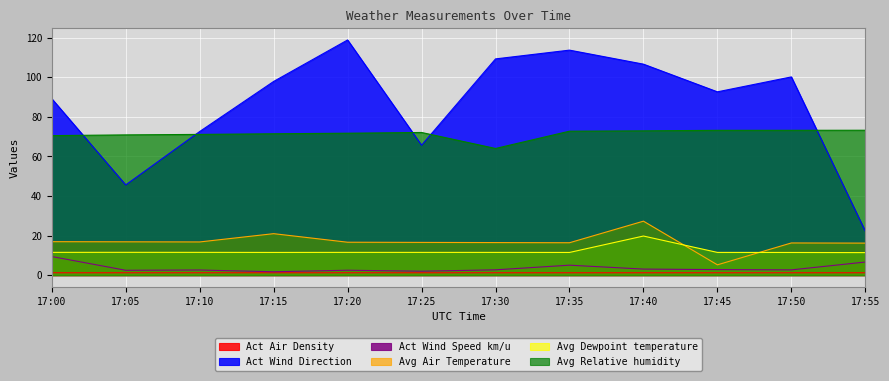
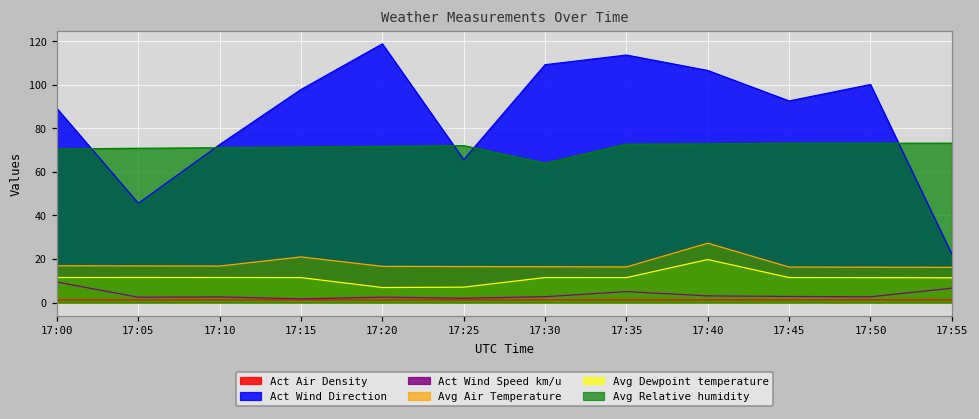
  {
    "Act Air Density": {
      "17:00": 1,
      "17:10": 1,
      "17:30": 1,
      "17:35": 1,
      "17:40": 1,
      "17:45": 1,
      "17:50": 1,
      "17:55": 1
    },
    "Act Wind Direction": {
      "17:00": 89,
      "17:05": 46,
      "17:10": 73,
      "17:15": 98,
      "17:20": 119,
      "17:25": 66,
      "17:30": 109,
      "17:35": 114,
      "17:40": 107,
      "17:45": 93,
      "17:50": 100,
      "17:55": 22
    },
    "Act Wind Speed km/u": {
      "17:00": 9,
      "17:10": 3,
      "17:30": 3,
      "17:35": 5,
      "17:40": 3,
      "17:45": 3,
      "17:50": 3,
      "17:55": 7
    },
    "Avg Air Temperature": {
      "17:00": 17,
      "17:05": 17,
      "17:10": 17,
      "17:15": 21,
      "17:20": 17,
      "17:25": 17,
      "17:30": 16,
      "17:35": 16,
      "17:40": 27,
-     "17:45": 5,
+     "17:45": 16,
      "17:50": 16,
      "17:55": 16
    },
    "Avg Dewpoint temperature": {
      "17:00": 12,
      "17:05": 12,
      "17:10": 12,
      "17:15": 11,
-     "17:20": 12,
-     "17:25": 12,
+     "17:20": 7,
+     "17:25": 7,
      "17:30": 11,
      "17:35": 11,
      "17:40": 20,
      "17:45": 12,
      "17:50": 11,
      "17:55": 11
    },
    "Avg Relative humidity": {
      "17:00": 71,
      "17:05": 71,
      "17:10": 71,
      "17:15": 71,
      "17:20": 72,
      "17:25": 72,
      "17:30": 64,
      "17:35": 73,
      "17:40": 73,
      "17:45": 73,
      "17:50": 73,
      "17:55": 73
    }
  }
